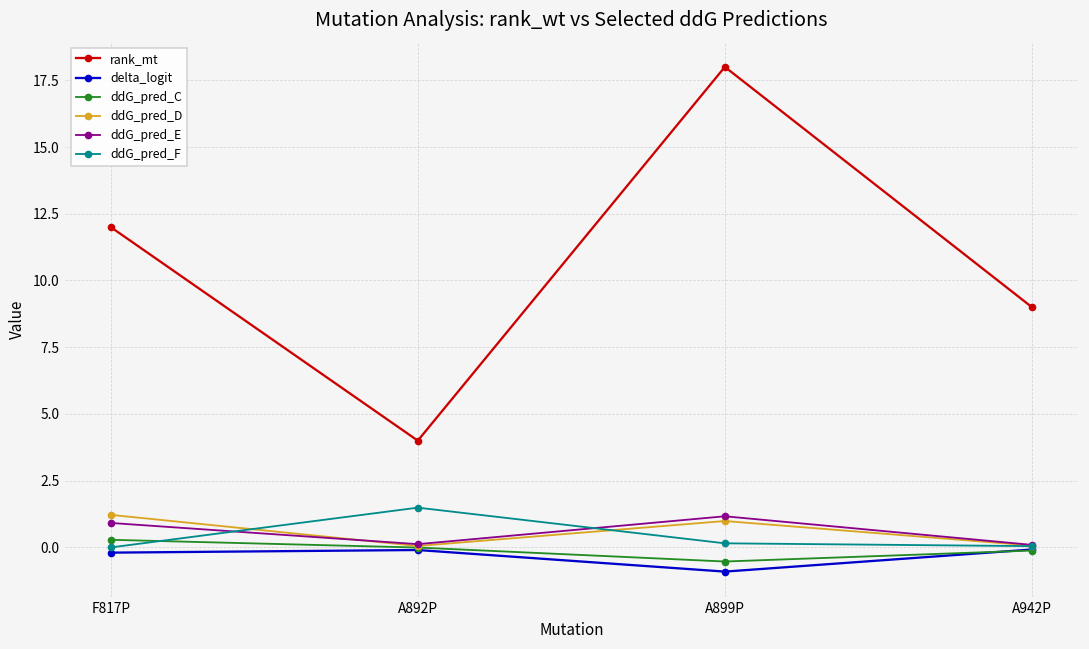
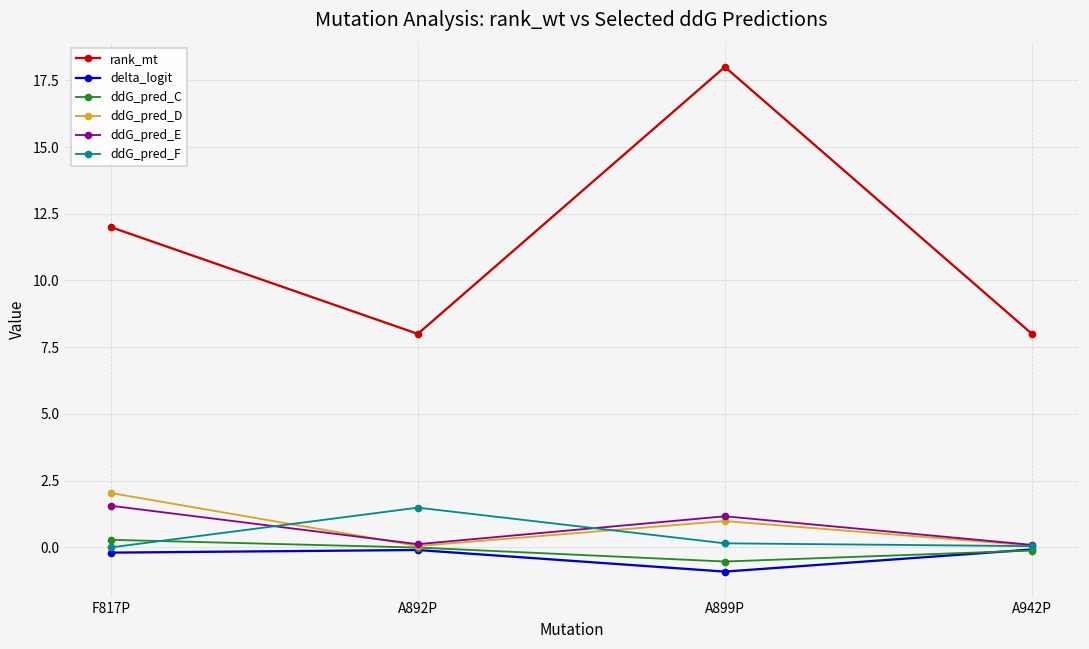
  {
    "rank_mt": {
      "F817P": 12,
-     "A892P": 4,
+     "A892P": 8,
      "A899P": 18,
-     "A942P": 9
+     "A942P": 8
    },
    "delta_logit": {
      "F817P": -0.2,
      "A899P": -0.9
    },
    "ddG_pred_C": {
      "F817P": 0.3,
      "A899P": -0.5
    },
    "ddG_pred_D": {
-     "F817P": 1.2,
+     "F817P": 2.0,
      "A899P": 1.0
    },
    "ddG_pred_E": {
-     "F817P": 0.9,
+     "F817P": 1.6,
      "A899P": 1.2
    },
    "ddG_pred_F": {
      "F817P": 0.0,
      "A892P": 1.5,
      "A899P": 0.2
    }
  }
